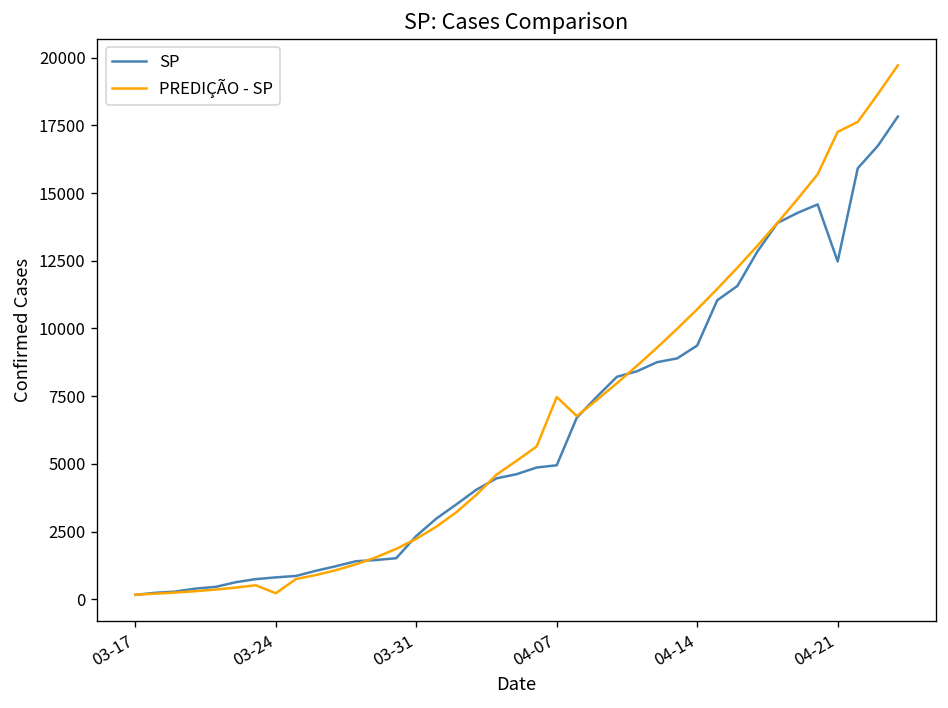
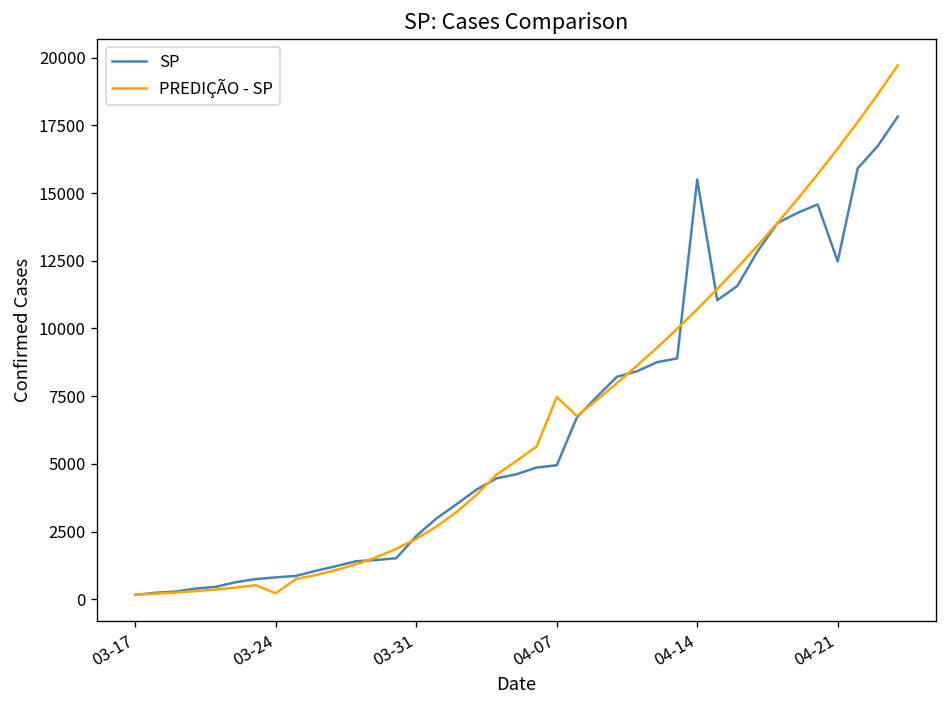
  {
    "SP": {
      "03-24": 800,
      "04-07": 4900,
-     "04-14": 9400,
+     "04-14": 15500,
      "04-21": 12500
    },
    "PREDIÇÃO - SP": {
      "03-24": 200,
      "04-07": 7500,
      "04-14": 10700,
-     "04-21": 17300
+     "04-21": 16600
    }
  }
